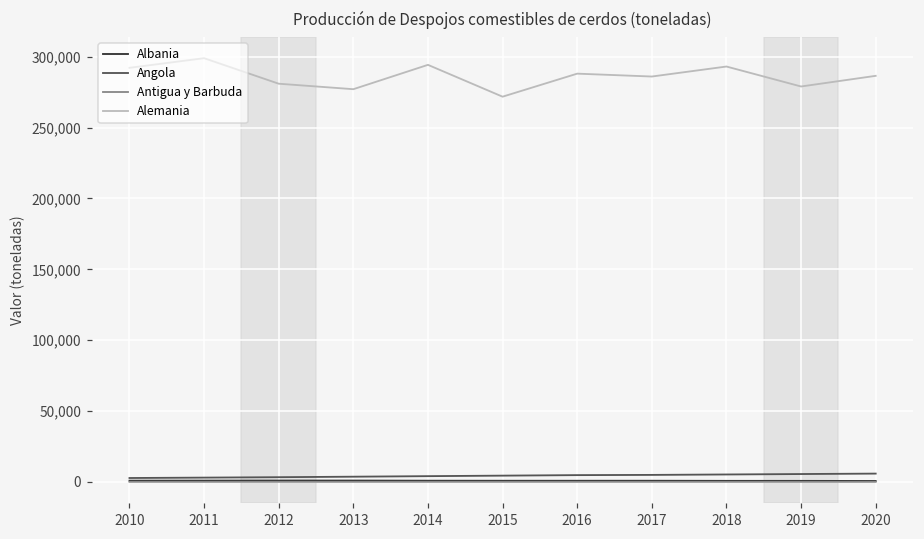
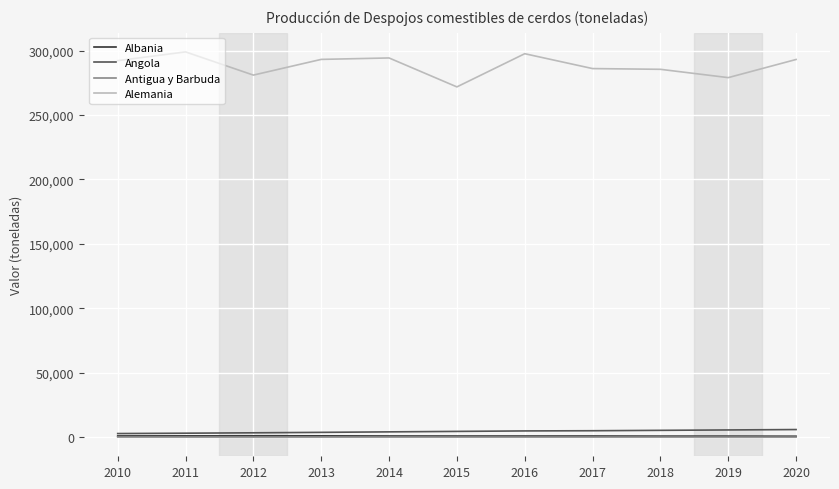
  {
    "Alemania": {
      "2012": "281,000",
-     "2013": "277,000",
+     "2013": "293,000",
      "2014": "294,000",
      "2015": "272,000",
-     "2016": "288,000",
+     "2016": "298,000",
      "2017": "286,000",
-     "2018": "293,000",
+     "2018": "286,000",
      "2019": "279,000",
-     "2020": "287,000"
+     "2020": "293,000"
    }
  }
